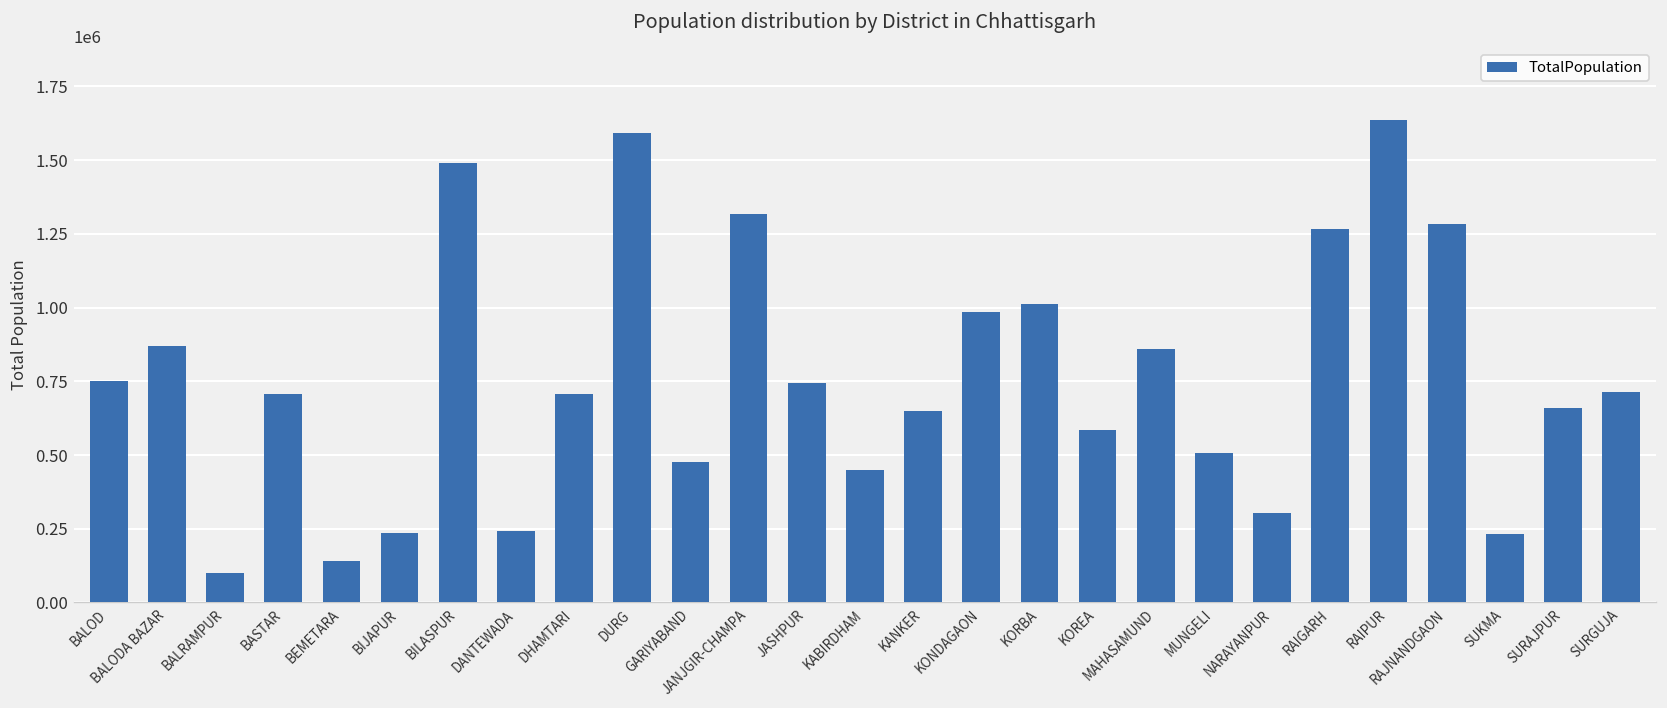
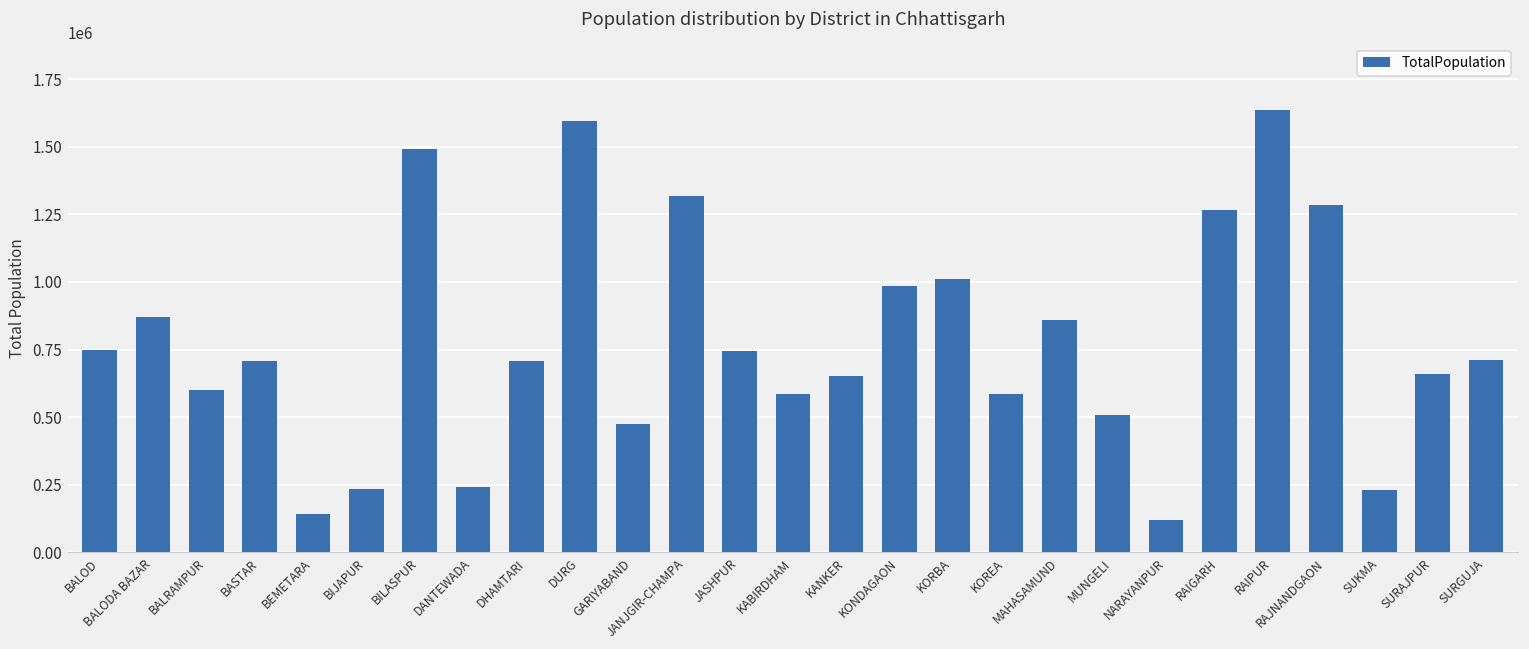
  {
    "BALOD": 750000,
    "BALODA BAZAR": 870000,
-   "BALRAMPUR": 100000,
+   "BALRAMPUR": 600000,
    "BASTAR": 710000,
    "BEMETARA": 140000,
    "BIJAPUR": 230000,
    "BILASPUR": 1490000,
    "DANTEWADA": 240000,
    "DHAMTARI": 710000,
    "DURG": 1590000,
    "GARIYABAND": 480000,
    "JANJGIR-CHAMPA": 1320000,
    "JASHPUR": 740000,
-   "KABIRDHAM": 450000,
+   "KABIRDHAM": 580000,
    "KANKER": 650000,
    "KONDAGAON": 980000,
    "KORBA": 1010000,
    "KOREA": 590000,
    "MAHASAMUND": 860000,
    "MUNGELI": 510000,
-   "NARAYANPUR": 300000,
+   "NARAYANPUR": 120000,
    "RAIGARH": 1270000,
    "RAIPUR": 1640000,
    "RAJNANDGAON": 1280000,
    "SUKMA": 230000,
    "SURAJPUR": 660000,
    "SURGUJA": 710000
  }
